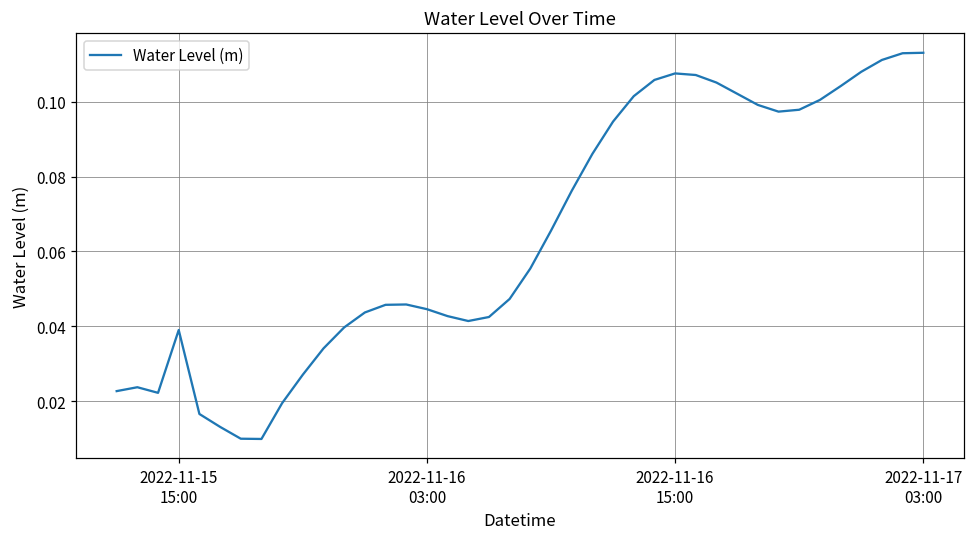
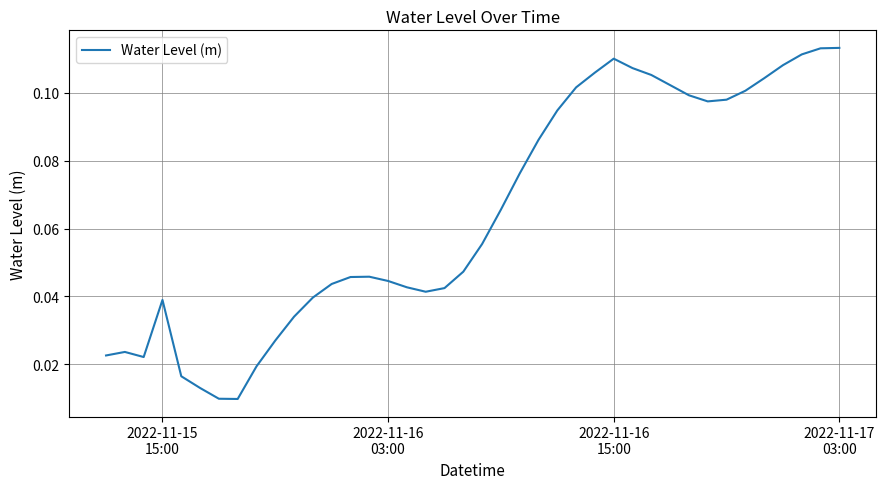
  {
    "2022-11-15 15:00": 0.039,
    "2022-11-16 03:00": 0.045,
-   "2022-11-16 15:00": 0.108,
+   "2022-11-16 15:00": 0.110,
    "2022-11-17 03:00": 0.113
  }
